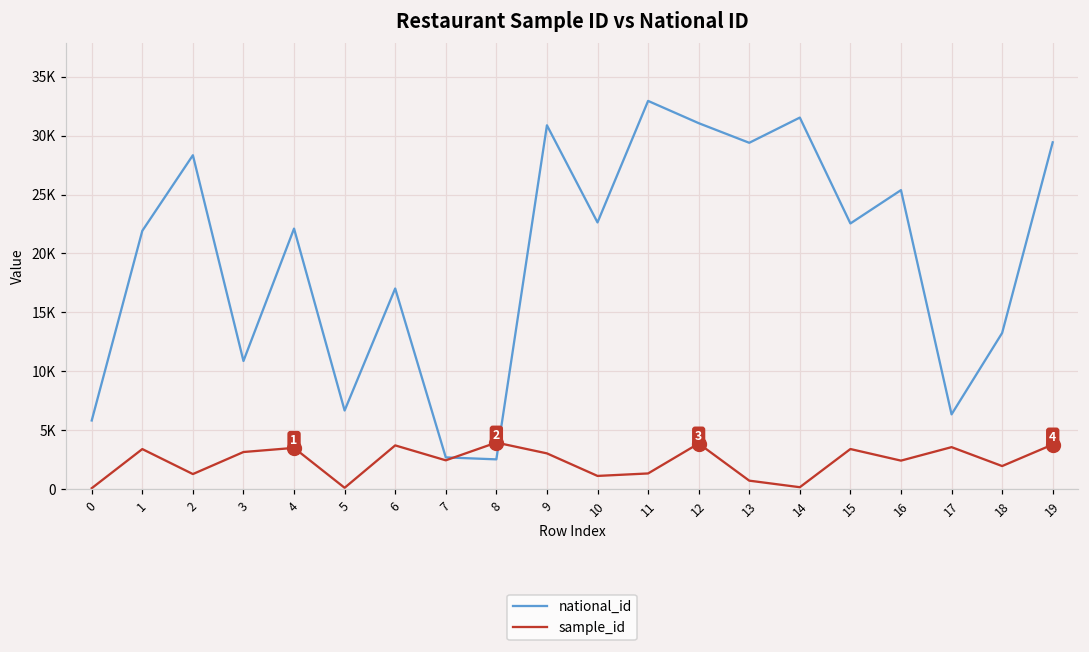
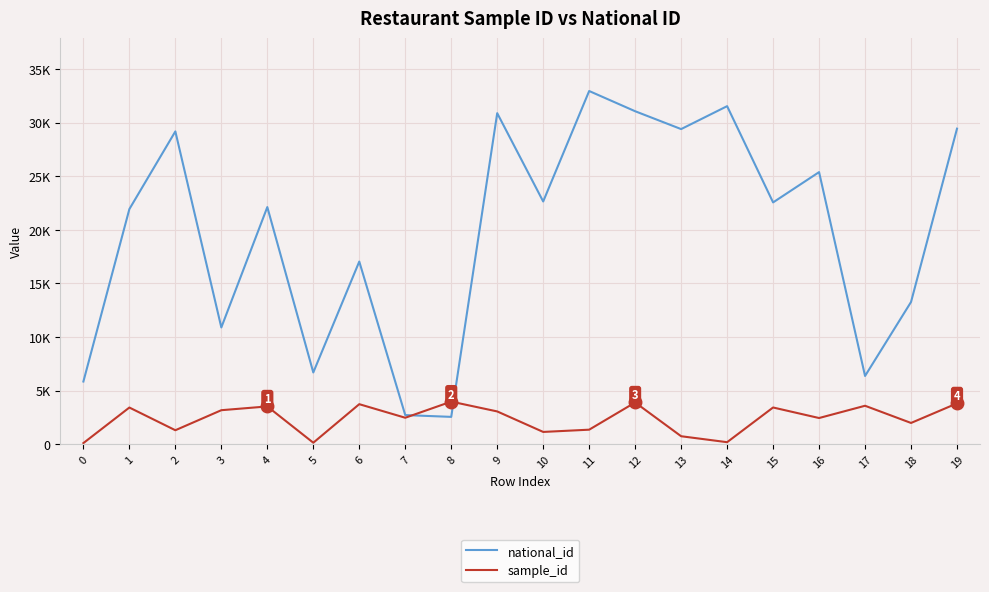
  {
    "national_id": {
      "0": 5800,
      "1": 21900,
-     "2": 28300,
+     "2": 29200,
      "3": 10900,
      "4": 22100,
      "5": 6700,
      "6": 17000,
      "7": 2700,
      "8": 2500,
      "9": 30900,
      "10": 22600,
      "11": 32900,
      "12": 31100,
      "13": 29400,
      "14": 31500,
      "15": 22500,
      "16": 25400,
      "17": 6400,
      "18": 13300,
      "19": 29400
    }
  }
